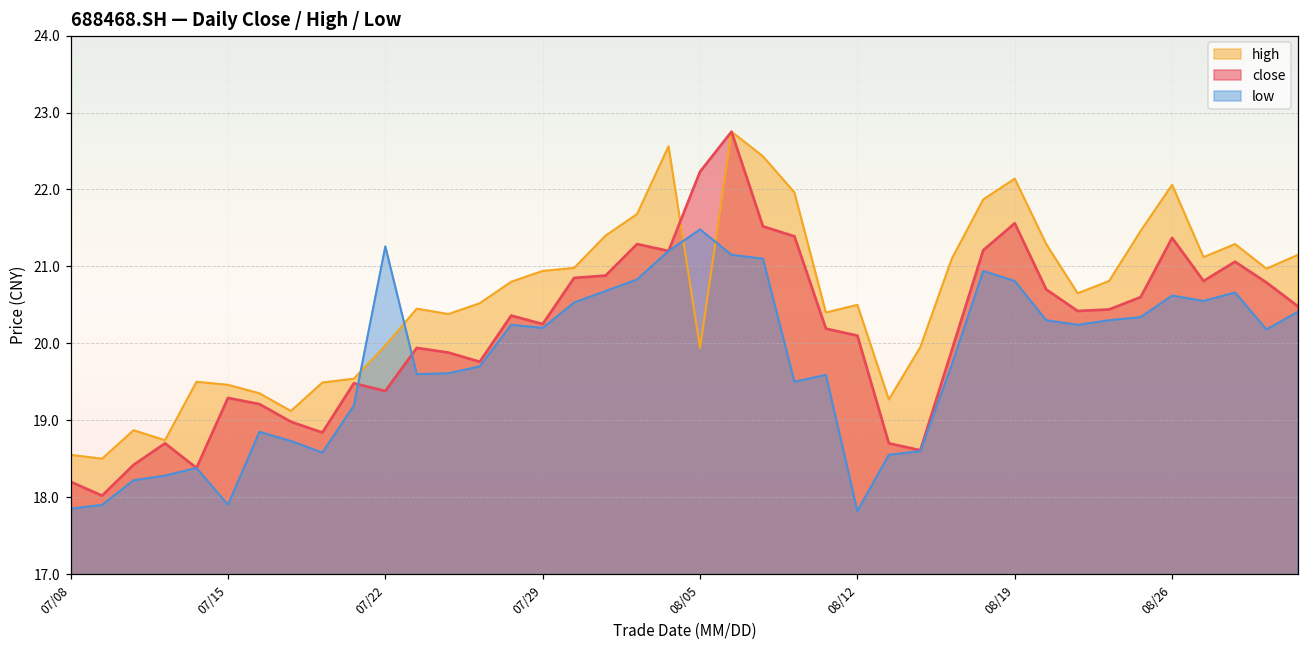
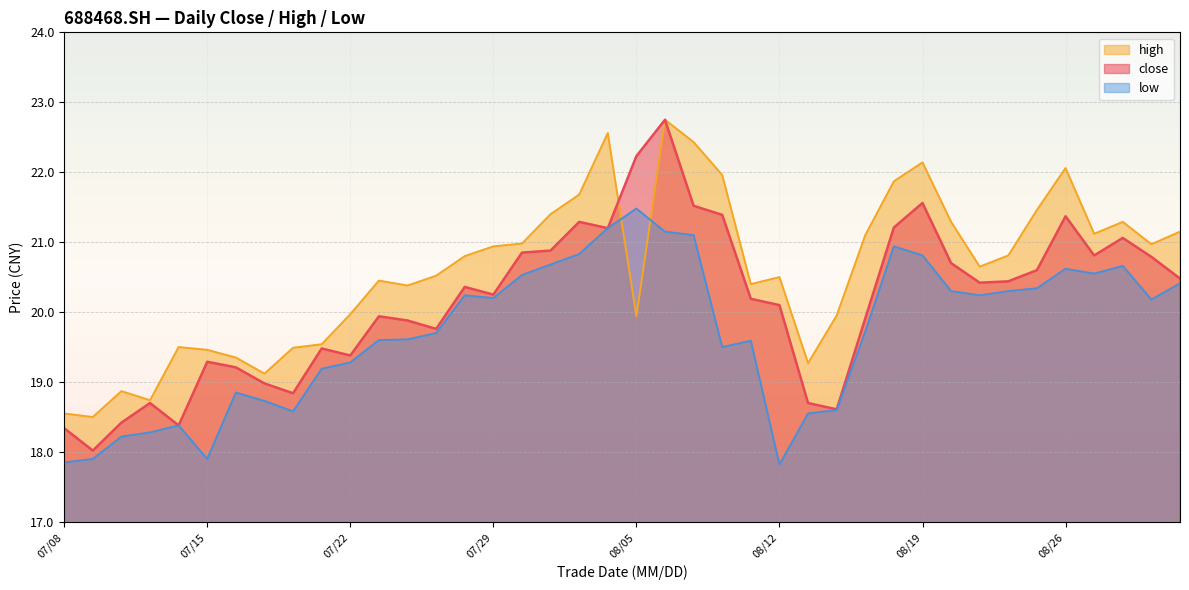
  {
    "high": {
      "07/08": 18.6,
      "07/15": 19.5,
      "07/22": 20.0,
      "07/29": 20.9,
      "08/05": 19.9,
      "08/12": 20.5,
      "08/19": 22.1,
      "08/26": 22.1
    },
    "close": {
-     "07/08": 18.2,
+     "07/08": 18.3,
      "07/15": 19.3,
      "07/22": 19.4,
      "07/29": 20.3,
      "08/05": 22.2,
      "08/12": 20.1,
      "08/19": 21.6,
      "08/26": 21.4
    },
    "low": {
      "07/08": 17.9,
      "07/15": 17.9,
-     "07/22": 21.3,
+     "07/22": 19.3,
      "07/29": 20.2,
      "08/05": 21.5,
      "08/12": 17.8,
      "08/19": 20.8,
      "08/26": 20.6
    }
  }
